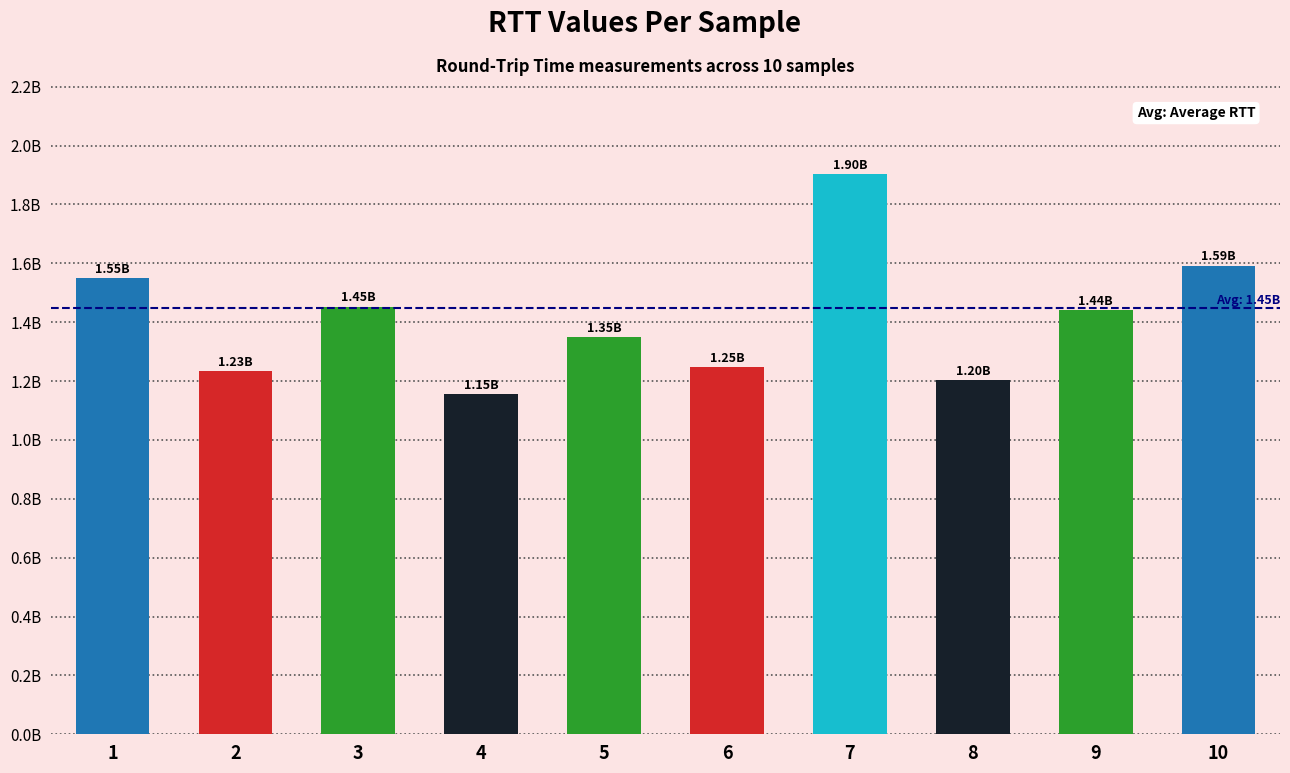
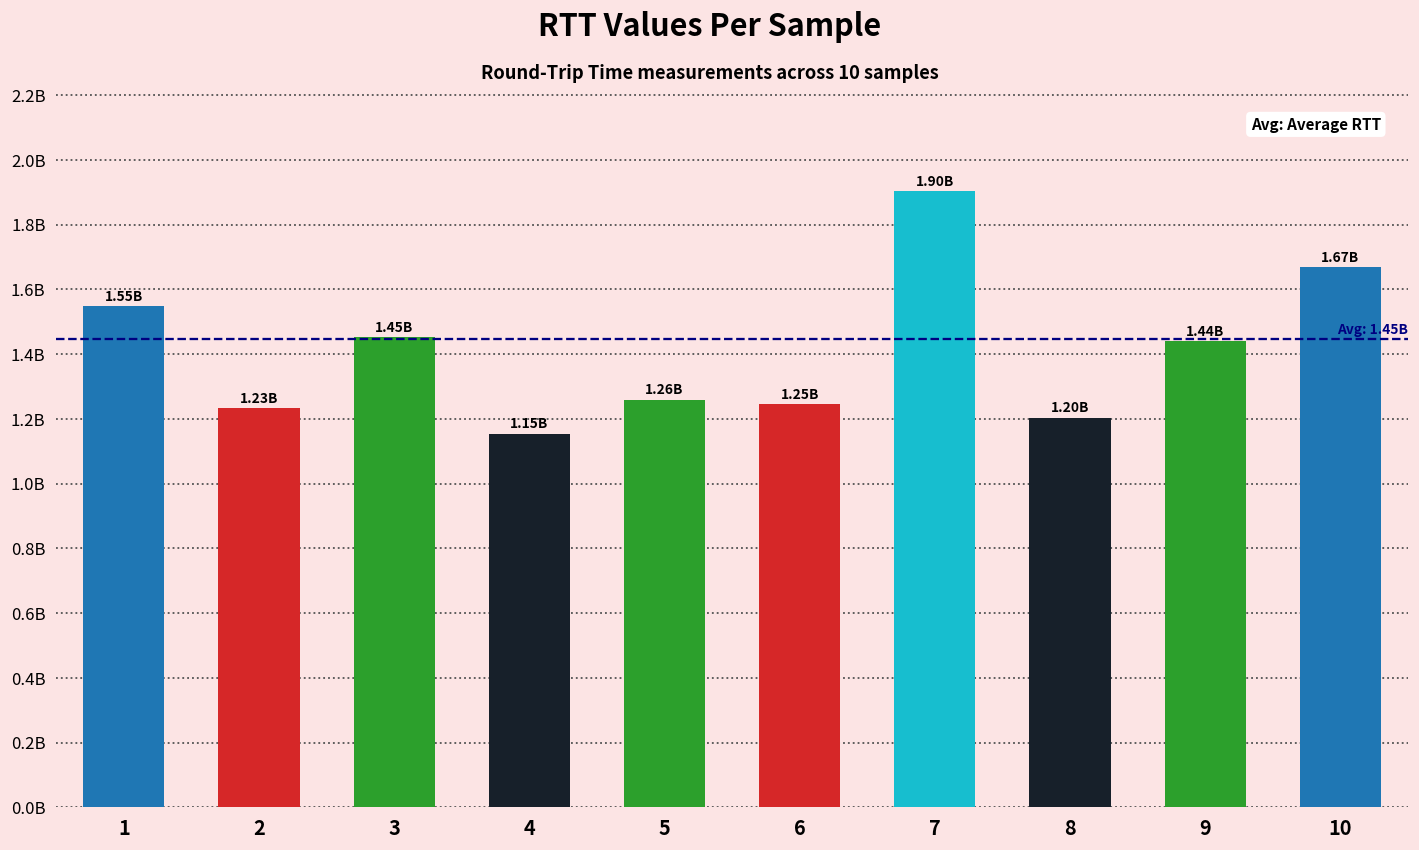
  {
    "1": "1.55B",
    "2": "1.23B",
    "3": "1.45B",
    "4": "1.15B",
-   "5": "1.35B",
+   "5": "1.26B",
    "6": "1.25B",
    "7": "1.90B",
    "8": "1.20B",
    "9": "1.44B",
-   "10": "1.59B"
+   "10": "1.67B"
  }
